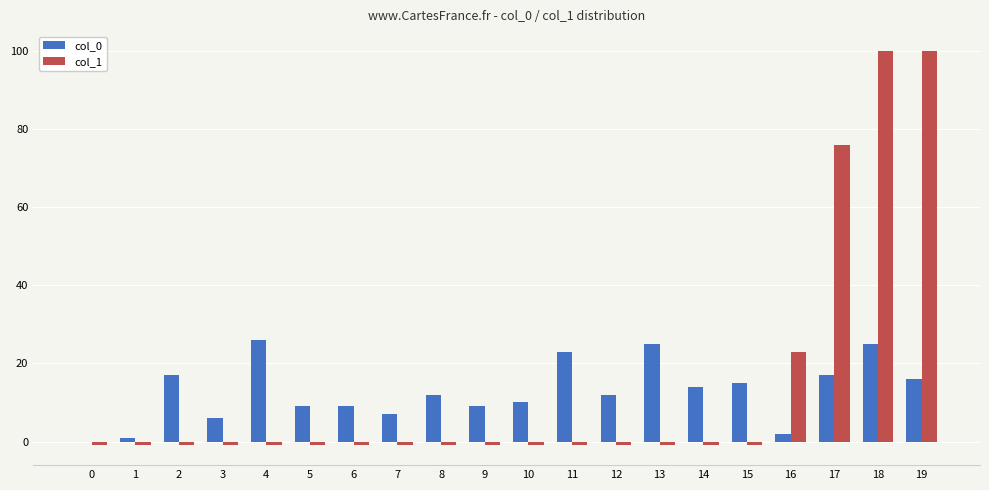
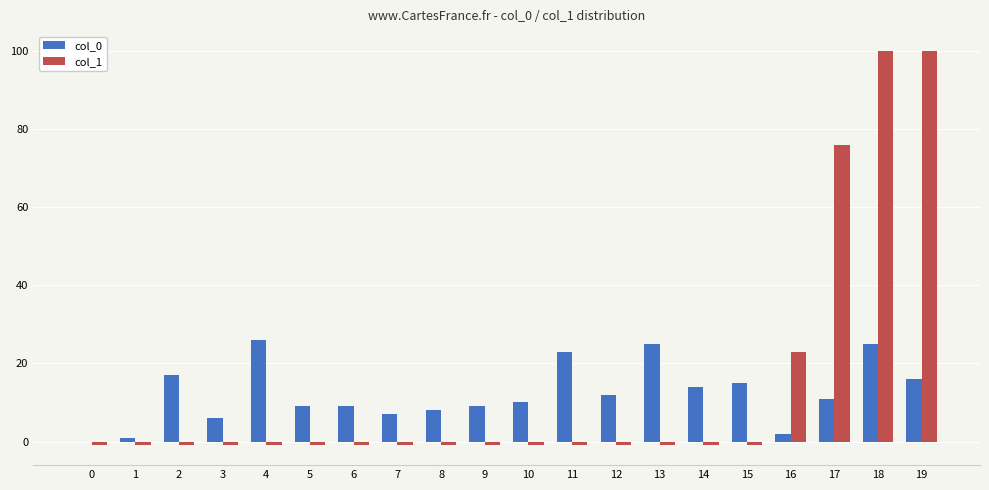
  {
    "col_0": {
      "0": 0,
      "1": 1,
      "2": 17,
      "3": 6,
      "4": 26,
      "5": 9,
      "6": 9,
      "7": 7,
-     "8": 12,
+     "8": 8,
      "9": 9,
      "10": 10,
      "11": 23,
      "12": 12,
      "13": 25,
      "14": 14,
      "15": 15,
      "16": 2,
-     "17": 17,
+     "17": 11,
      "18": 25,
      "19": 16
    },
    "col_1": {
      "0": -1,
      "1": -1,
      "2": -1,
      "3": -1,
      "4": -1,
      "5": -1,
      "6": -1,
      "7": -1,
      "8": -1,
      "9": -1,
      "10": -1,
      "11": -1,
      "12": -1,
      "13": -1,
      "14": -1,
      "15": -1,
      "16": 23,
      "17": 76,
      "18": 100,
      "19": 100
    }
  }
